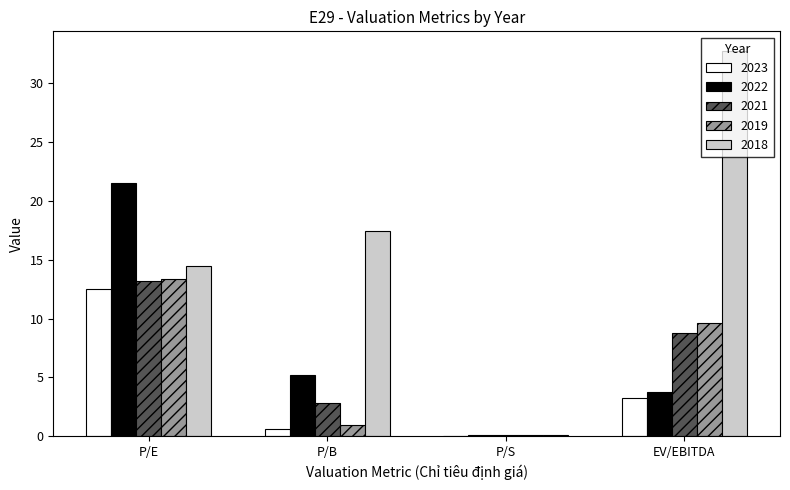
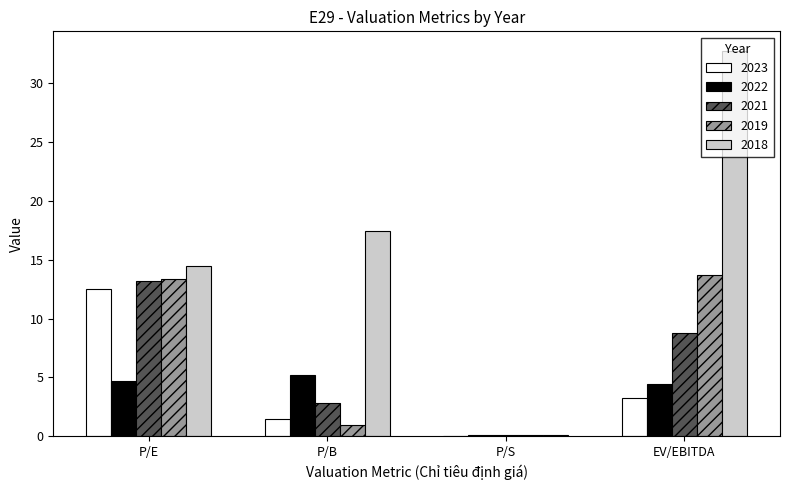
  {
    "2023": {
      "P/E": 12.5,
-     "P/B": 0.6,
+     "P/B": 1.4,
      "EV/EBITDA": 3.2
    },
    "2022": {
-     "P/E": 21.5,
+     "P/E": 4.7,
      "P/B": 5.2,
-     "EV/EBITDA": 3.7
+     "EV/EBITDA": 4.5
    },
    "2021": {
      "P/E": 13.2,
      "P/B": 2.9,
      "EV/EBITDA": 8.8
    },
    "2019": {
      "P/E": 13.4,
      "P/B": 1.0,
-     "EV/EBITDA": 9.6
+     "EV/EBITDA": 13.7
    },
    "2018": {
      "P/E": 14.5,
      "P/B": 17.5
    }
  }
